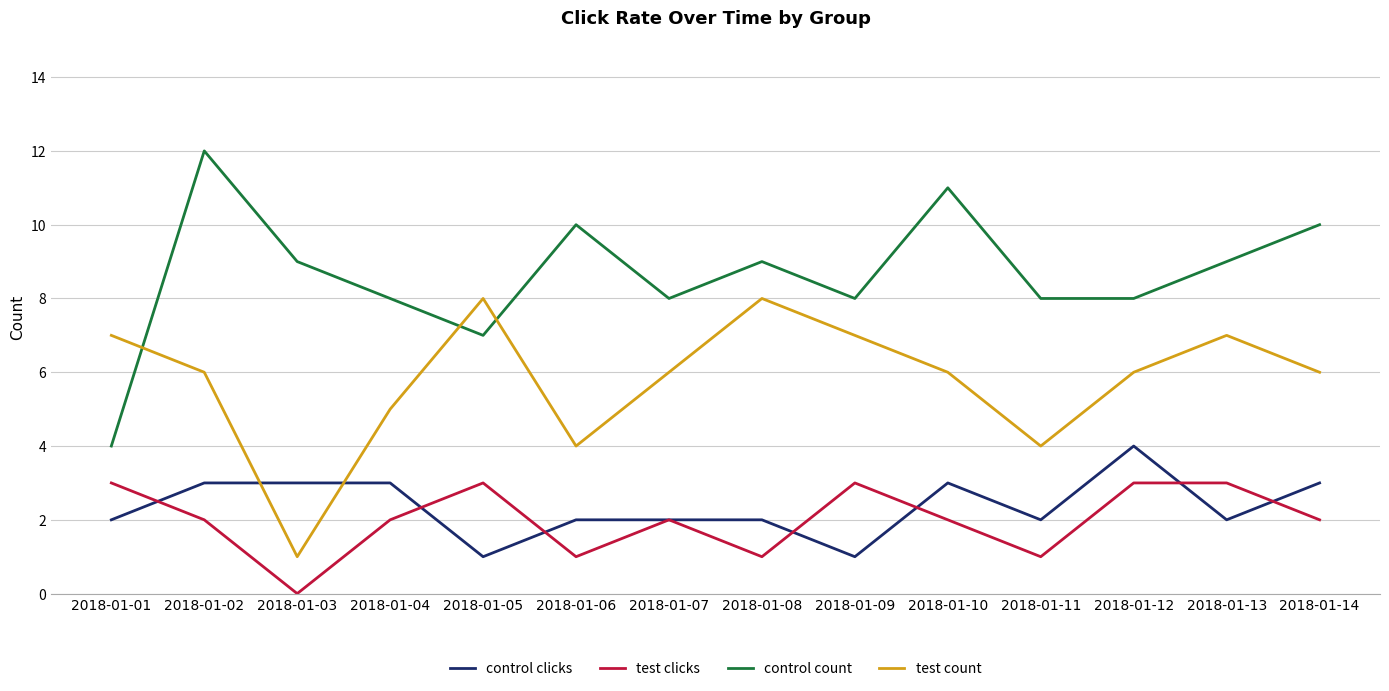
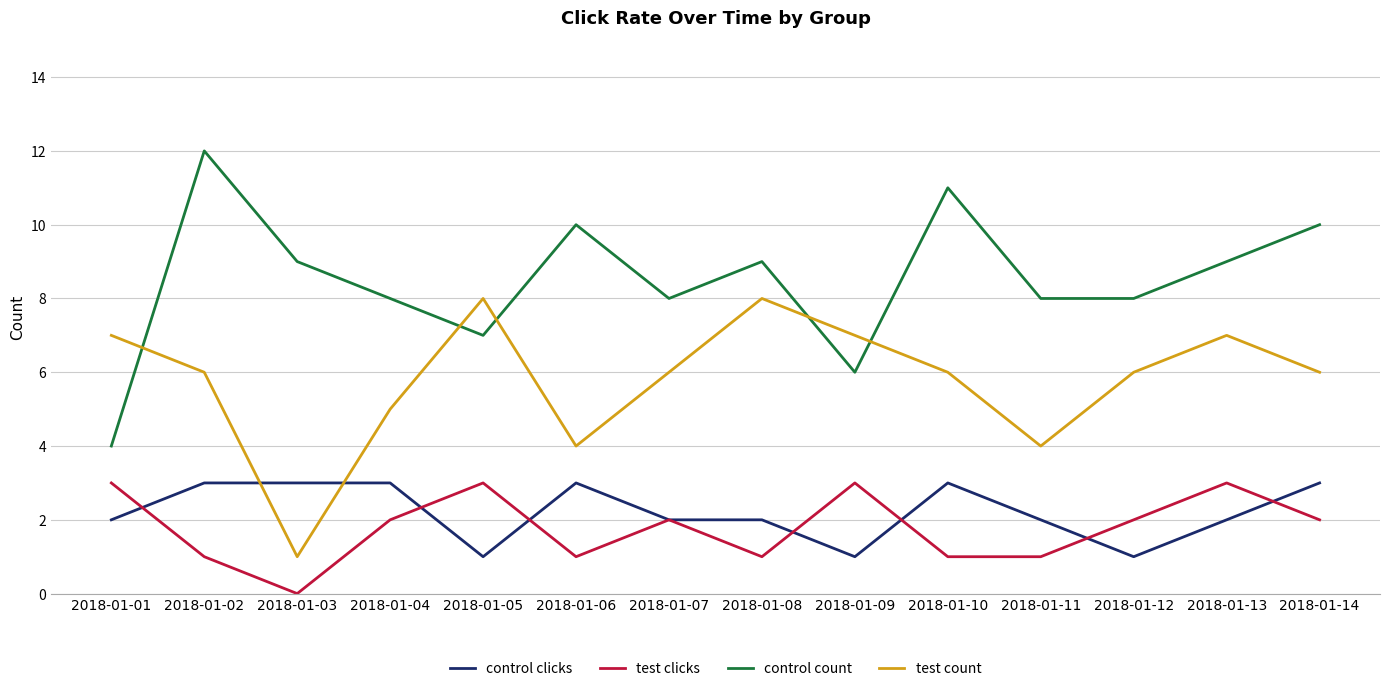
  {
    "control clicks": {
      "2018-01-01": 2,
      "2018-01-02": 3,
      "2018-01-03": 3,
      "2018-01-04": 3,
      "2018-01-05": 1,
-     "2018-01-06": 2,
+     "2018-01-06": 3,
      "2018-01-08": 2,
      "2018-01-09": 1,
      "2018-01-10": 3,
      "2018-01-11": 2,
-     "2018-01-12": 4,
+     "2018-01-12": 1,
      "2018-01-13": 2,
      "2018-01-14": 3
    },
    "test clicks": {
      "2018-01-01": 3,
-     "2018-01-02": 2,
+     "2018-01-02": 1,
      "2018-01-03": 0,
      "2018-01-04": 2,
      "2018-01-05": 3,
      "2018-01-06": 1,
      "2018-01-08": 1,
      "2018-01-09": 3,
-     "2018-01-10": 2,
+     "2018-01-10": 1,
      "2018-01-11": 1,
-     "2018-01-12": 3,
+     "2018-01-12": 2,
      "2018-01-13": 3,
      "2018-01-14": 2
    },
    "control count": {
      "2018-01-01": 4,
      "2018-01-02": 12,
      "2018-01-03": 9,
      "2018-01-04": 8,
      "2018-01-05": 7,
      "2018-01-06": 10,
      "2018-01-07": 8,
      "2018-01-08": 9,
-     "2018-01-09": 8,
+     "2018-01-09": 6,
      "2018-01-10": 11,
      "2018-01-11": 8,
      "2018-01-12": 8,
      "2018-01-13": 9,
      "2018-01-14": 10
    },
    "test count": {
      "2018-01-01": 7,
      "2018-01-02": 6,
      "2018-01-03": 1,
      "2018-01-04": 5,
      "2018-01-05": 8,
      "2018-01-06": 4,
      "2018-01-07": 6,
      "2018-01-08": 8,
      "2018-01-09": 7,
      "2018-01-10": 6,
      "2018-01-11": 4,
      "2018-01-12": 6,
      "2018-01-13": 7,
      "2018-01-14": 6
    }
  }
